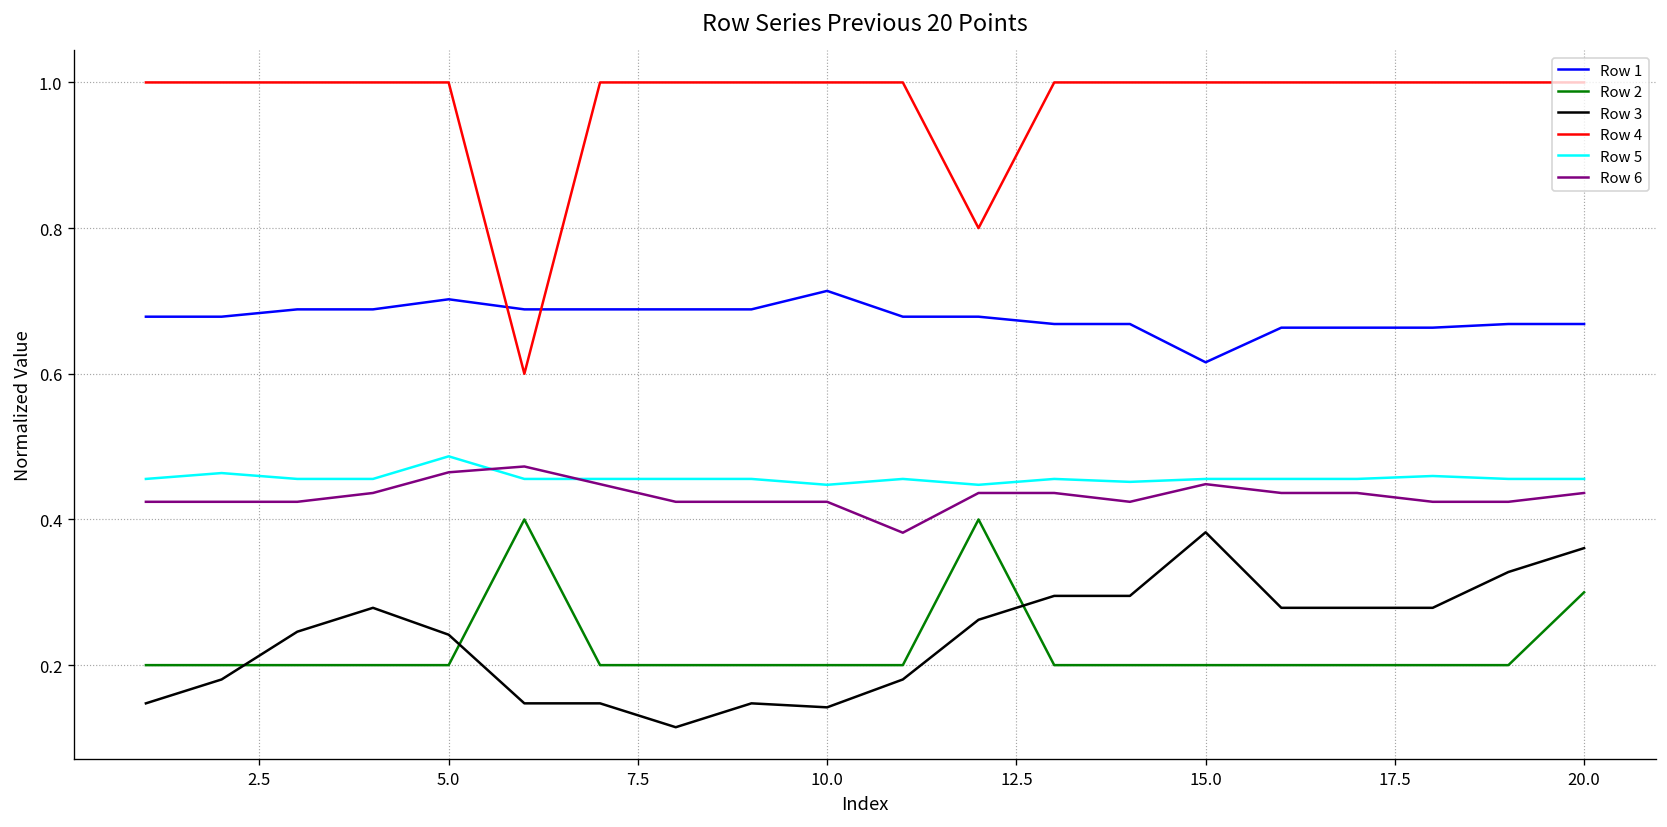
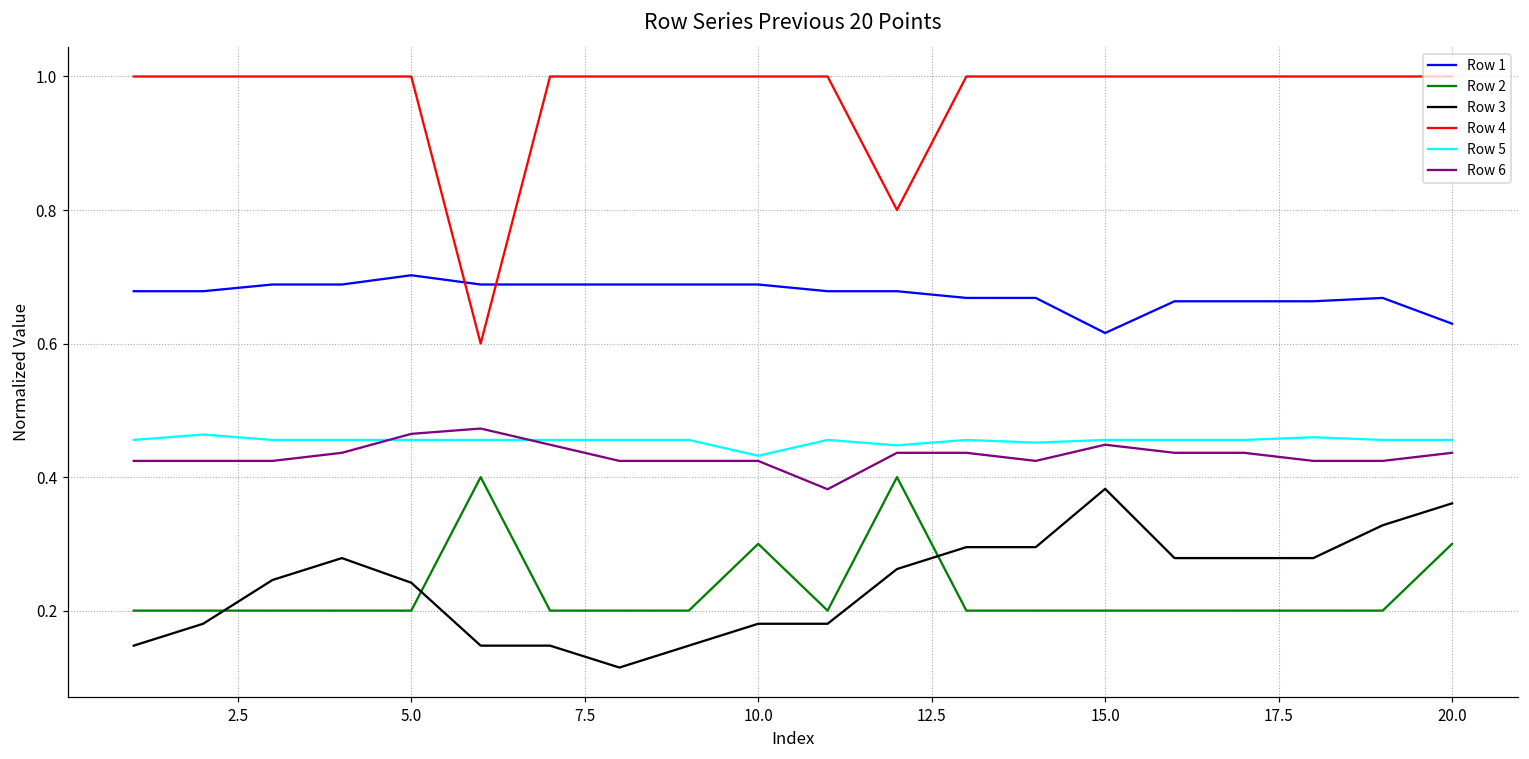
  {
    "Row 1": {
      "5.0": 0.70,
-     "10.0": 0.71,
+     "10.0": 0.69,
      "15.0": 0.62,
-     "20.0": 0.67
+     "20.0": 0.63
    },
    "Row 2": {
      "5.0": 0.2,
-     "10.0": 0.2,
+     "10.0": 0.3,
      "15.0": 0.2,
      "20.0": 0.3
    },
    "Row 3": {
      "5.0": 0.24,
-     "10.0": 0.14,
+     "10.0": 0.18,
      "15.0": 0.38,
      "20.0": 0.36
    },
    "Row 4": {
      "5.0": 1.00,
      "10.0": 1.00,
      "15.0": 1.00
    },
    "Row 5": {
-     "5.0": 0.49,
-     "10.0": 0.45,
+     "5.0": 0.46,
+     "10.0": 0.43,
      "15.0": 0.46,
      "20.0": 0.46
    },
    "Row 6": {
      "5.0": 0.46,
      "10.0": 0.42,
      "15.0": 0.45,
      "20.0": 0.44
    }
  }
